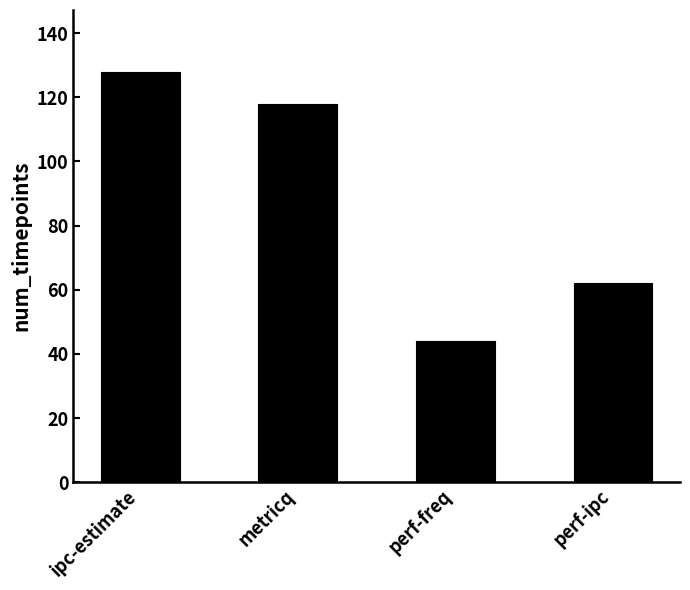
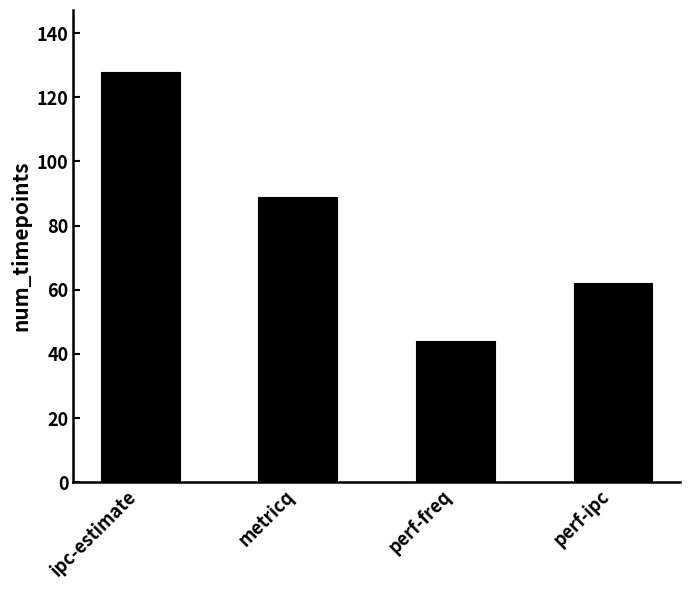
  {
    "ipc-estimate": 128,
-   "metricq": 118,
+   "metricq": 89,
    "perf-freq": 44,
    "perf-ipc": 62
  }
